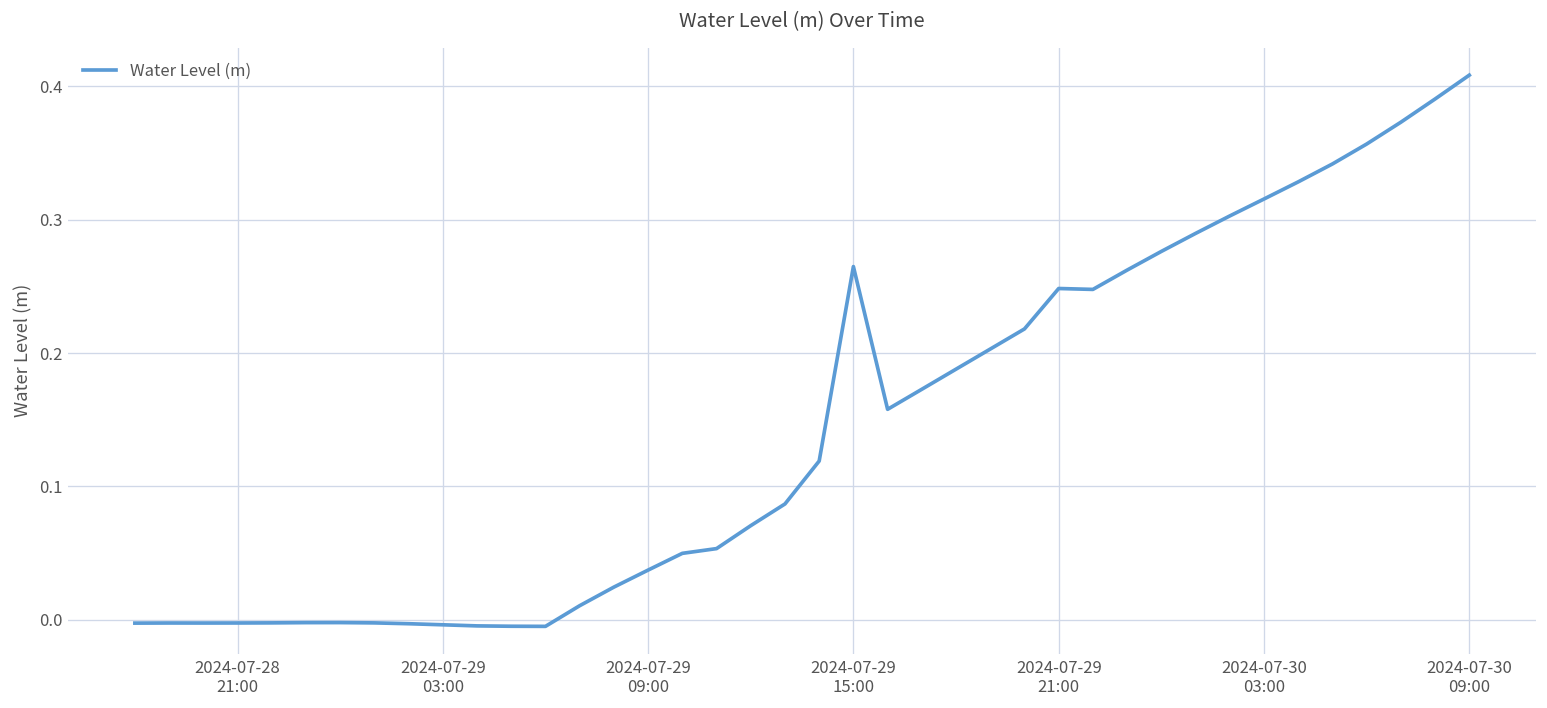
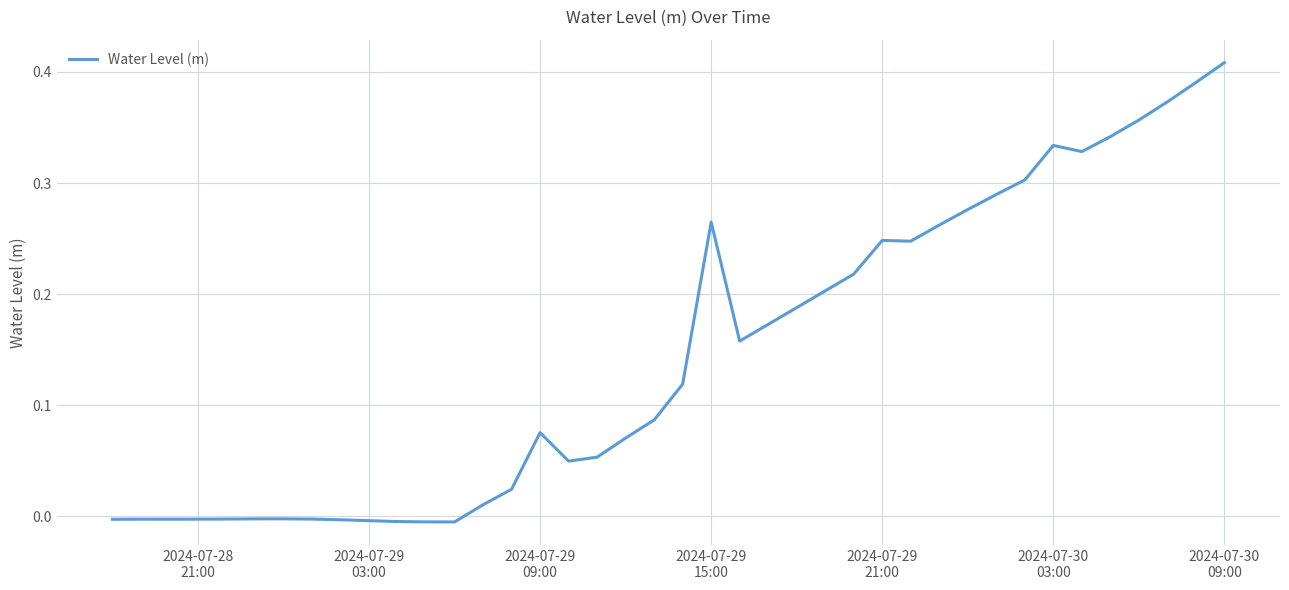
  {
    "2024-07-28 21:00": -0.002,
    "2024-07-29 03:00": -0.004,
-   "2024-07-29 09:00": 0.037,
+   "2024-07-29 09:00": 0.075,
    "2024-07-29 15:00": 0.265,
    "2024-07-29 21:00": 0.248,
-   "2024-07-30 03:00": 0.316,
+   "2024-07-30 03:00": 0.334,
    "2024-07-30 09:00": 0.408
  }
